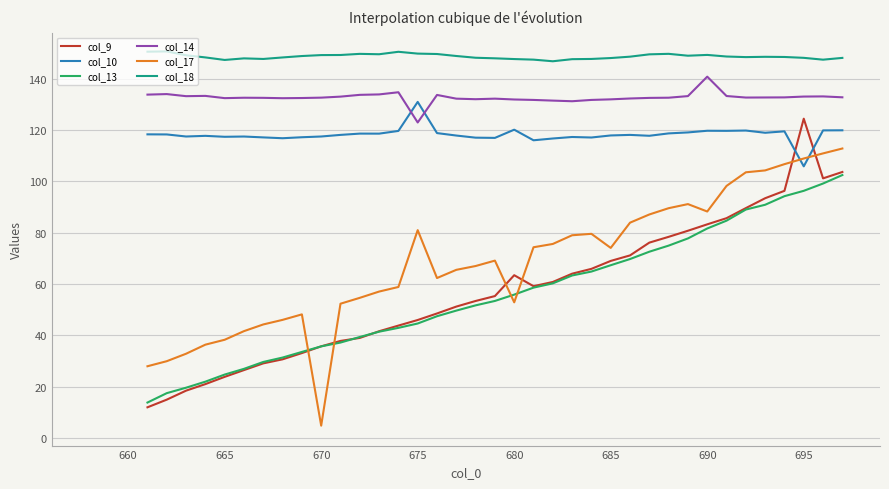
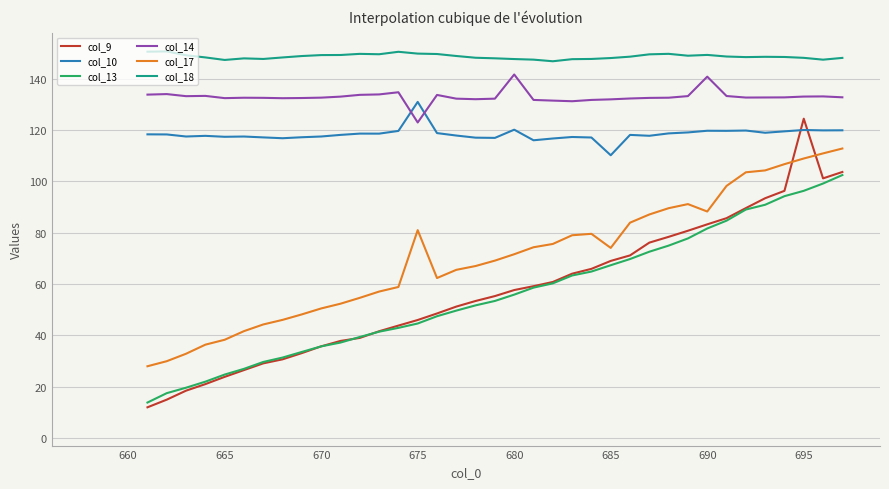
  {
    "col_9": {
      "675": 46,
-     "680": 63,
+     "680": 58,
      "685": 69,
      "690": 83,
      "695": 124
    },
    "col_10": {
      "665": 117,
      "670": 117,
      "675": 131,
      "680": 120,
-     "685": 118,
+     "685": 110,
      "690": 120,
-     "695": 106
+     "695": 120
    },
    "col_14": {
      "665": 132,
      "670": 133,
      "675": 123,
-     "680": 132,
+     "680": 142,
      "685": 132,
      "690": 141,
      "695": 133
    },
    "col_17": {
      "665": 38,
-     "670": 5,
+     "670": 51,
      "675": 81,
-     "680": 53,
+     "680": 72,
      "685": 74,
      "690": 88,
      "695": 109
    }
  }
